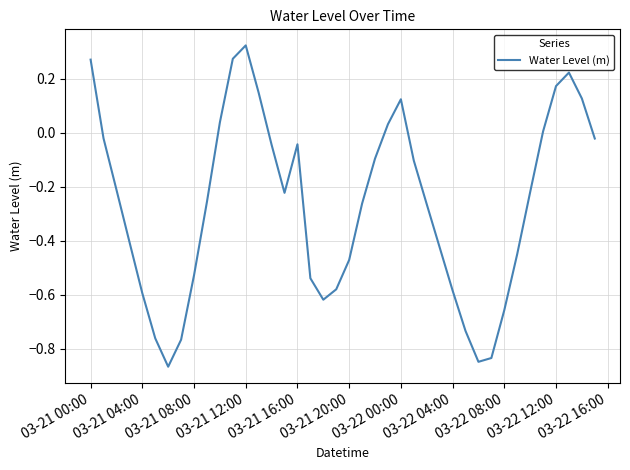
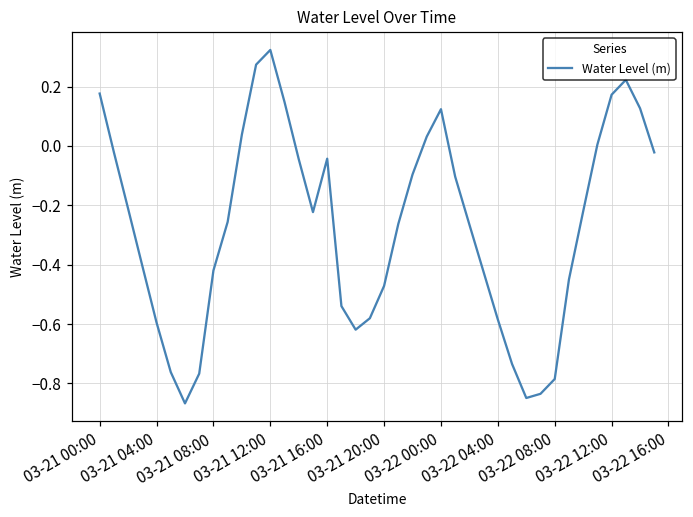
  {
-   "03-21 00:00": 0.27,
+   "03-21 00:00": 0.18,
    "03-21 04:00": -0.59,
-   "03-21 08:00": -0.53,
+   "03-21 08:00": -0.42,
    "03-21 12:00": 0.32,
    "03-21 16:00": -0.04,
    "03-21 20:00": -0.47,
    "03-22 00:00": 0.12,
    "03-22 04:00": -0.58,
-   "03-22 08:00": -0.66,
+   "03-22 08:00": -0.79,
    "03-22 12:00": 0.17
  }
